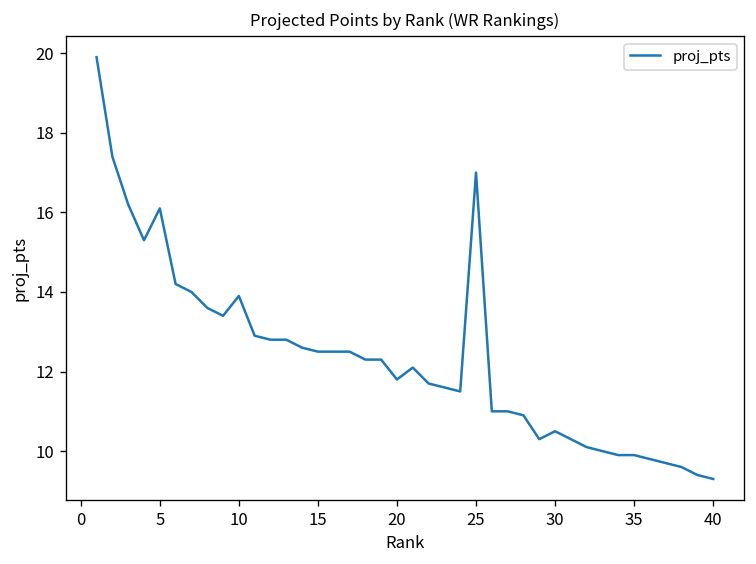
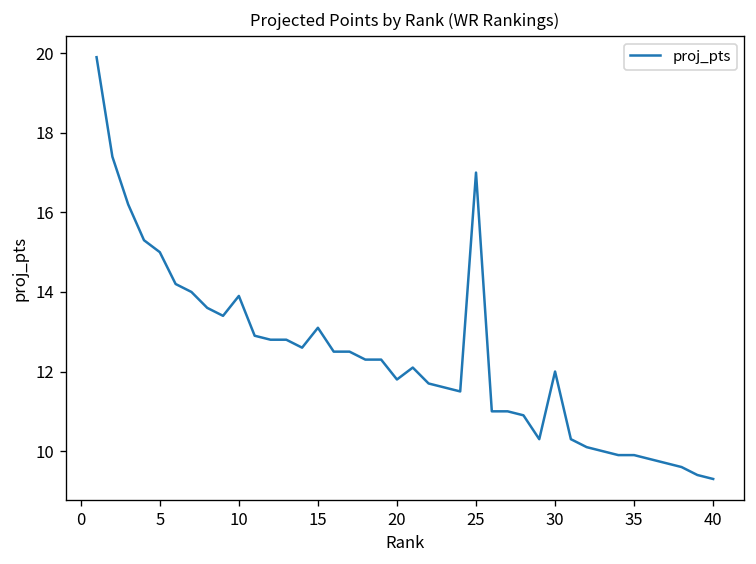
  {
-   "5": 16.1,
+   "5": 15.0,
    "10": 13.9,
-   "15": 12.5,
+   "15": 13.1,
    "20": 11.8,
    "25": 17.0,
-   "30": 10.5,
+   "30": 12.0,
    "35": 9.9,
    "40": 9.3
  }
